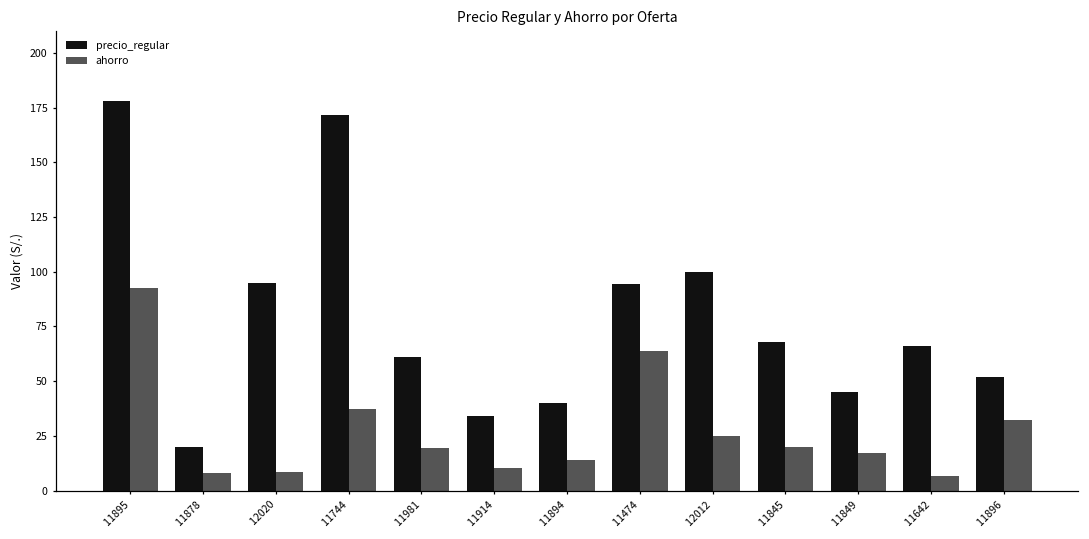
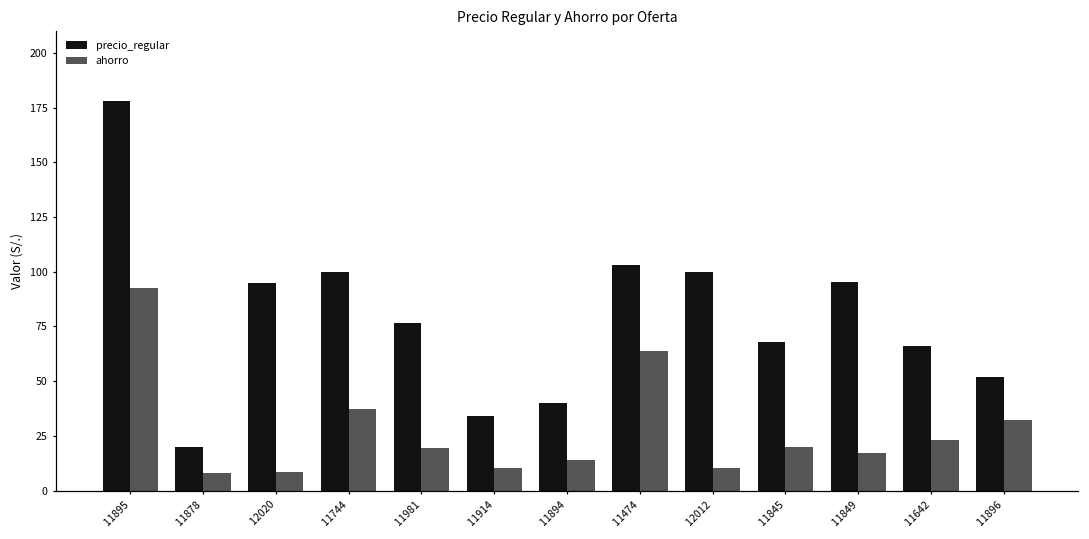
  {
    "precio_regular": {
      "11895": 178,
      "11878": 20,
      "12020": 95,
-     "11744": 172,
-     "11981": 61,
+     "11744": 100,
+     "11981": 77,
      "11914": 34,
      "11894": 40,
-     "11474": 94,
+     "11474": 103,
      "12012": 100,
      "11845": 68,
-     "11849": 45,
+     "11849": 95,
      "11642": 66,
      "11896": 52
    },
    "ahorro": {
      "11895": 93,
      "11878": 8,
      "12020": 9,
      "11744": 37,
      "11981": 20,
      "11914": 11,
      "11894": 14,
      "11474": 64,
-     "12012": 25,
+     "12012": 10,
      "11845": 20,
      "11849": 17,
-     "11642": 7,
+     "11642": 23,
      "11896": 32
    }
  }
